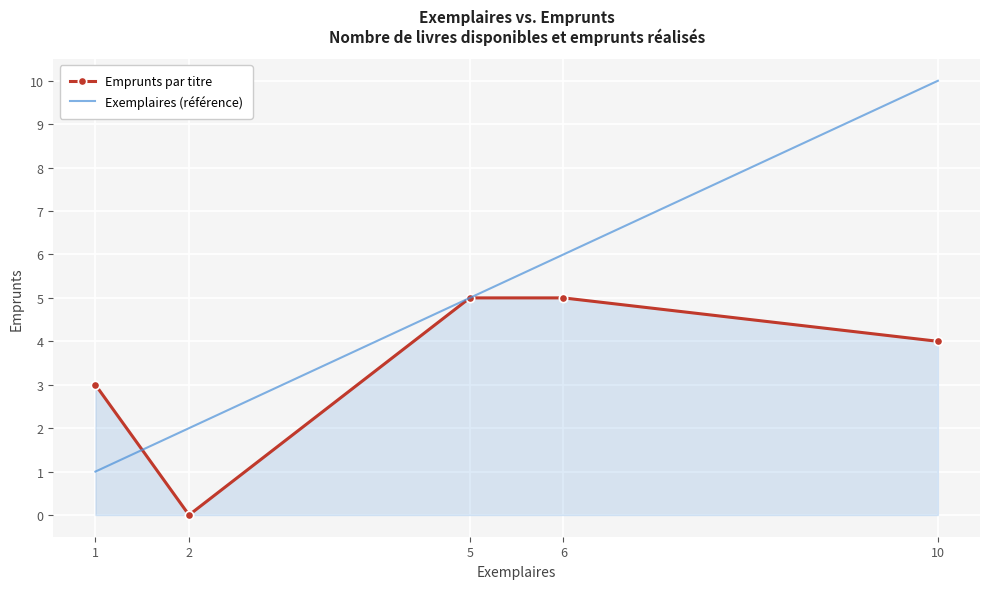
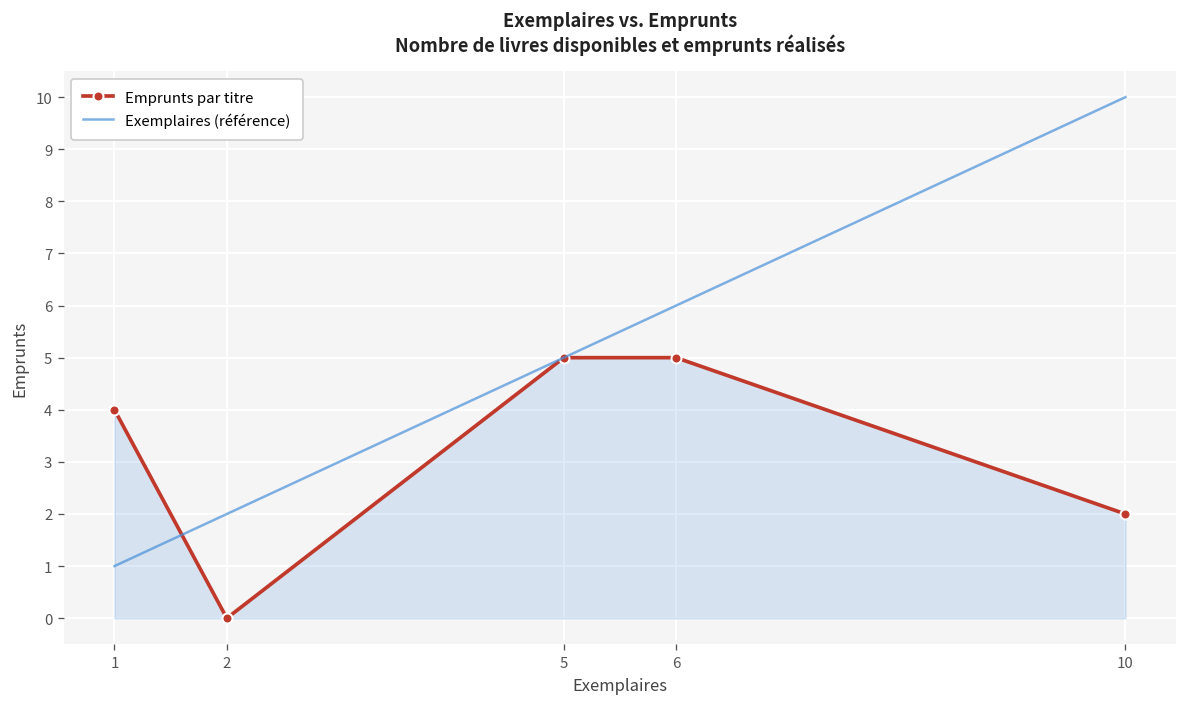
  {
    "Emprunts par titre": {
-     "1": 3,
+     "1": 4,
      "2": 0,
      "6": 5,
-     "10": 4
+     "10": 2
    },
    "Exemplaires (référence)": {
      "1": 1,
      "2": 2,
      "6": 6,
      "10": 10
    }
  }
